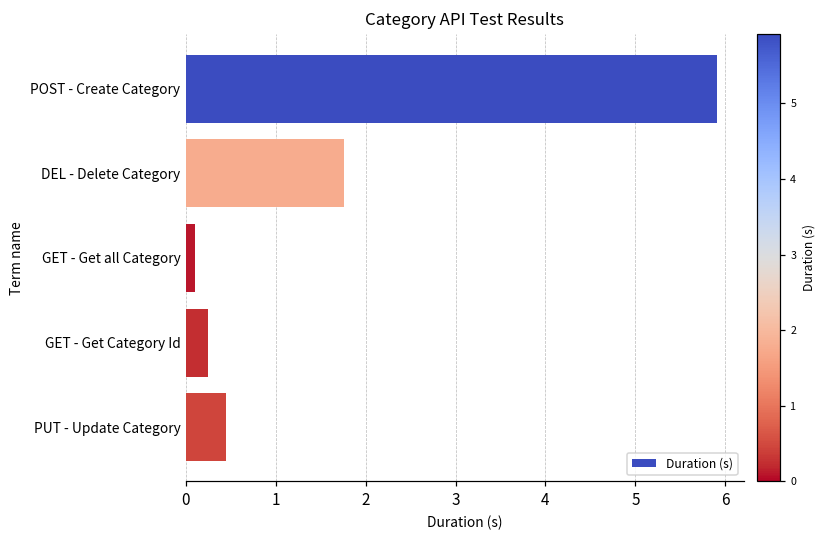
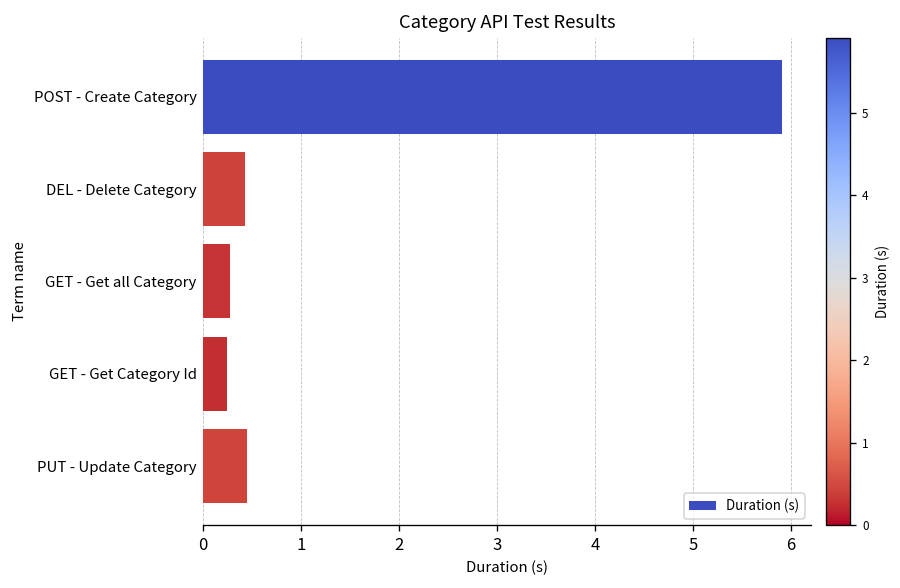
  {
    "POST - Create Category": 5.9,
-   "DEL - Delete Category": 1.8,
-   "GET - Get all Category": 0.1,
+   "DEL - Delete Category": 0.4,
+   "GET - Get all Category": 0.3,
    "GET - Get Category Id": 0.3,
    "PUT - Update Category": 0.5
  }
